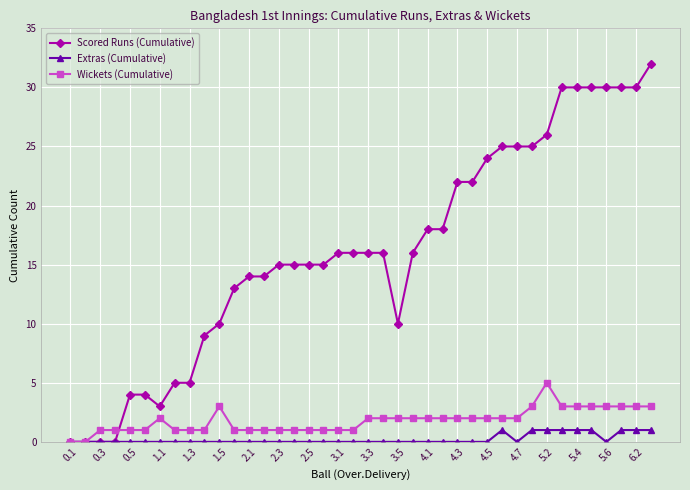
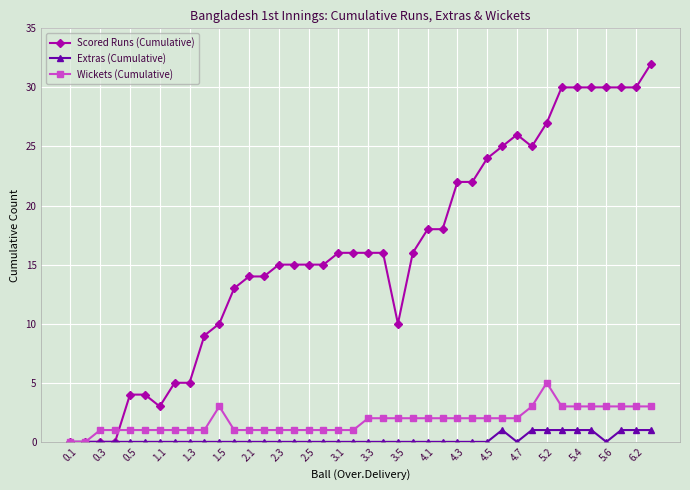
  {
    "Scored Runs (Cumulative)": {
      "0.5": 4,
      "1.1": 3,
      "1.3": 5,
      "1.5": 10,
      "2.1": 14,
      "2.3": 15,
      "2.5": 15,
      "3.1": 16,
      "3.3": 16,
      "3.5": 10,
      "4.1": 18,
      "4.3": 22,
      "4.5": 24,
-     "4.7": 25,
-     "5.2": 26,
+     "4.7": 26,
+     "5.2": 27,
      "5.4": 30,
      "5.6": 30,
      "6.2": 30
    },
    "Extras (Cumulative)": {
      "0.5": 0,
      "1.1": 0,
      "1.3": 0,
      "1.5": 0,
      "2.1": 0,
      "2.3": 0,
      "2.5": 0,
      "3.1": 0,
      "3.3": 0,
      "3.5": 0,
      "4.1": 0,
      "4.3": 0,
      "4.5": 0,
      "4.7": 0,
      "5.2": 1,
      "5.4": 1,
      "5.6": 0,
      "6.2": 1
    },
    "Wickets (Cumulative)": {
      "0.3": 1,
      "0.5": 1,
-     "1.1": 2,
+     "1.1": 1,
      "1.3": 1,
      "1.5": 3,
      "2.1": 1,
      "2.3": 1,
      "2.5": 1,
      "3.1": 1,
      "3.3": 2,
      "3.5": 2,
      "4.1": 2,
      "4.3": 2,
      "4.5": 2,
      "4.7": 2,
      "5.2": 5,
      "5.4": 3,
      "5.6": 3,
      "6.2": 3
    }
  }
